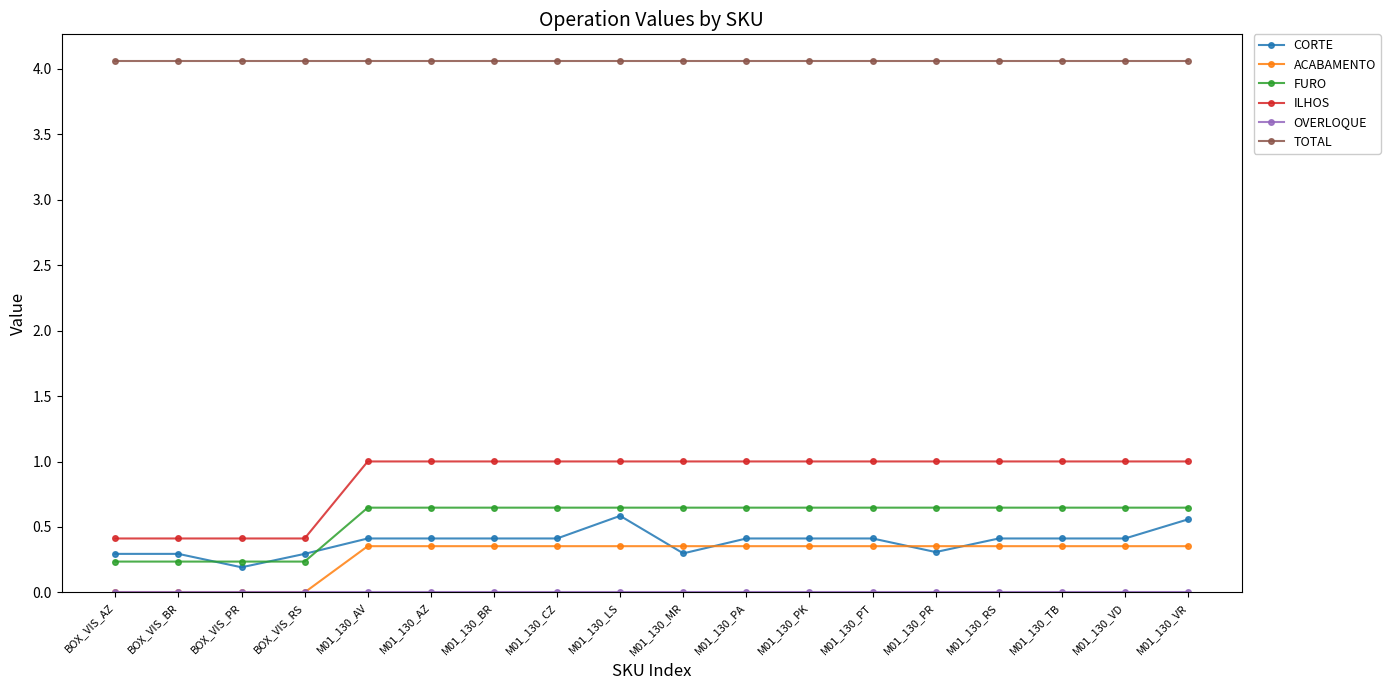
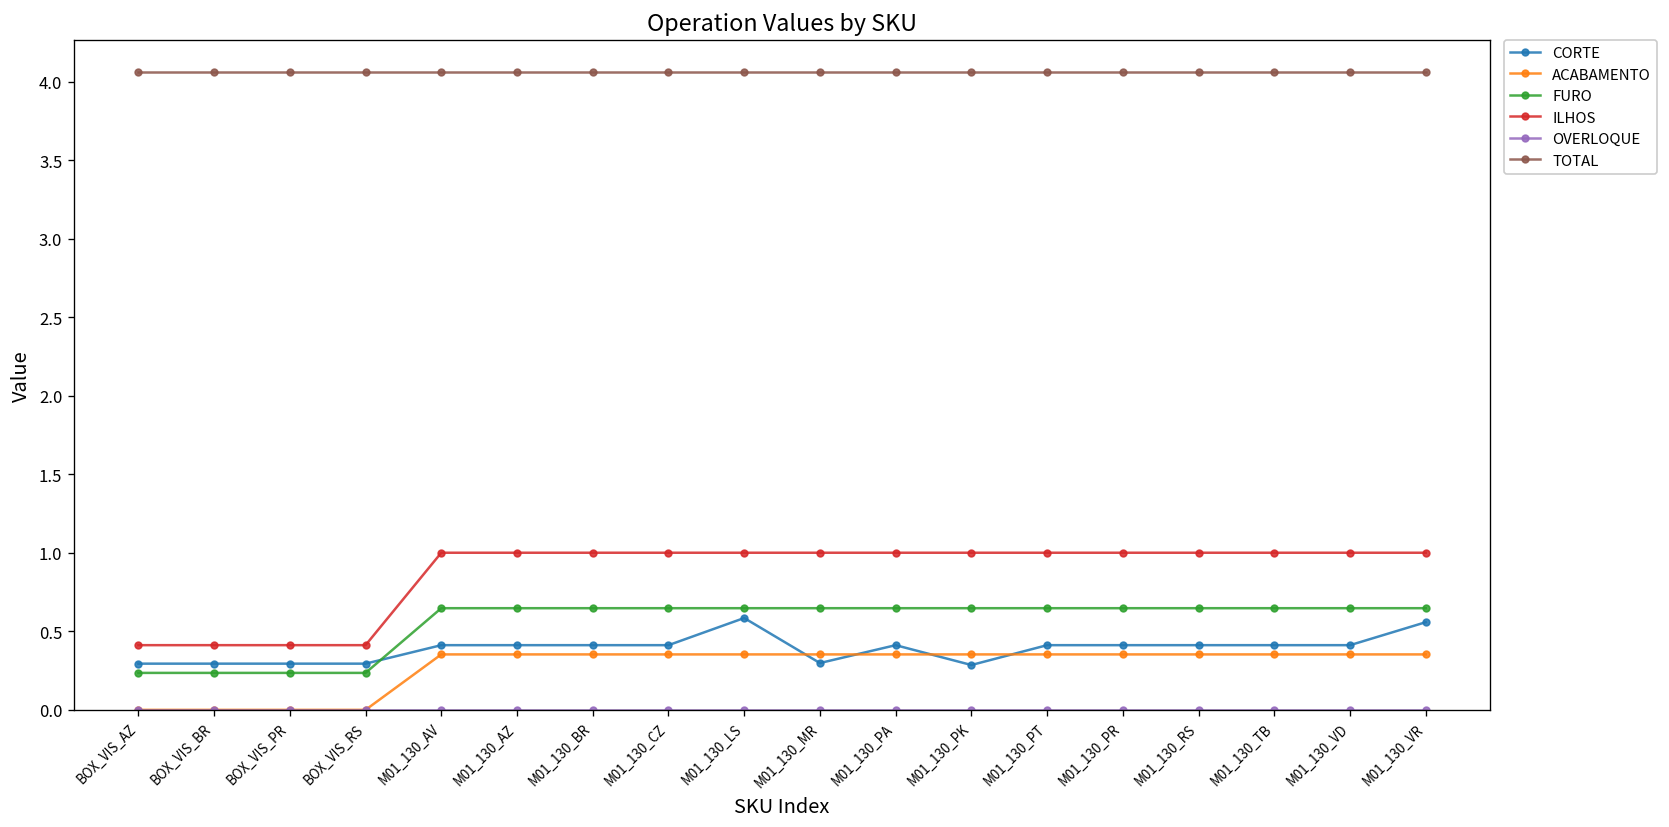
  {
    "CORTE": {
      "BOX_VIS_AZ": 0.29,
      "BOX_VIS_BR": 0.29,
-     "BOX_VIS_PR": 0.19,
+     "BOX_VIS_PR": 0.29,
      "BOX_VIS_RS": 0.29,
      "M01_130_AV": 0.41,
      "M01_130_AZ": 0.41,
      "M01_130_BR": 0.41,
      "M01_130_CZ": 0.41,
      "M01_130_LS": 0.58,
      "M01_130_MR": 0.30,
      "M01_130_PA": 0.41,
-     "M01_130_PK": 0.41,
+     "M01_130_PK": 0.29,
      "M01_130_PT": 0.41,
-     "M01_130_PR": 0.31,
+     "M01_130_PR": 0.41,
      "M01_130_RS": 0.41,
      "M01_130_TB": 0.41,
      "M01_130_VD": 0.41,
      "M01_130_VR": 0.56
    },
    "ACABAMENTO": {
      "M01_130_AV": 0.35,
      "M01_130_AZ": 0.35,
      "M01_130_BR": 0.35,
      "M01_130_CZ": 0.35,
      "M01_130_LS": 0.35,
      "M01_130_MR": 0.35,
      "M01_130_PA": 0.35,
      "M01_130_PK": 0.35,
      "M01_130_PT": 0.35,
      "M01_130_PR": 0.35,
      "M01_130_RS": 0.35,
      "M01_130_TB": 0.35,
      "M01_130_VD": 0.35,
      "M01_130_VR": 0.35
    },
    "FURO": {
      "BOX_VIS_AZ": 0.24,
      "BOX_VIS_BR": 0.24,
      "BOX_VIS_PR": 0.24,
      "BOX_VIS_RS": 0.24,
      "M01_130_AV": 0.65,
      "M01_130_AZ": 0.65,
      "M01_130_BR": 0.65,
      "M01_130_CZ": 0.65,
      "M01_130_LS": 0.65,
      "M01_130_MR": 0.65,
      "M01_130_PA": 0.65,
      "M01_130_PK": 0.65,
      "M01_130_PT": 0.65,
      "M01_130_PR": 0.65,
      "M01_130_RS": 0.65,
      "M01_130_TB": 0.65,
      "M01_130_VD": 0.65,
      "M01_130_VR": 0.65
    },
    "ILHOS": {
      "BOX_VIS_AZ": 0.41,
      "BOX_VIS_BR": 0.41,
      "BOX_VIS_PR": 0.41,
      "BOX_VIS_RS": 0.41,
      "M01_130_AV": 1.00,
      "M01_130_AZ": 1.00,
      "M01_130_BR": 1.00,
      "M01_130_CZ": 1.00,
      "M01_130_LS": 1.00,
      "M01_130_MR": 1.00,
      "M01_130_PA": 1.00,
      "M01_130_PK": 1.00,
      "M01_130_PT": 1.00,
      "M01_130_PR": 1.00,
      "M01_130_RS": 1.00,
      "M01_130_TB": 1.00,
      "M01_130_VD": 1.00,
      "M01_130_VR": 1.00
    },
    "OVERLOQUE": {
      "M01_130_AV": 0.00,
      "M01_130_AZ": 0.00,
      "M01_130_BR": 0.00,
      "M01_130_CZ": 0.00,
      "M01_130_LS": 0.00,
      "M01_130_MR": 0.00,
      "M01_130_PA": 0.00,
      "M01_130_PK": 0.00,
      "M01_130_PT": 0.00,
      "M01_130_PR": 0.00,
      "M01_130_RS": 0.00,
      "M01_130_TB": 0.00,
      "M01_130_VD": 0.00,
      "M01_130_VR": 0.00
    },
    "TOTAL": {
      "BOX_VIS_AZ": 4.06,
      "BOX_VIS_BR": 4.06,
      "BOX_VIS_PR": 4.06,
      "BOX_VIS_RS": 4.06,
      "M01_130_AV": 4.06,
      "M01_130_AZ": 4.06,
      "M01_130_BR": 4.06,
      "M01_130_CZ": 4.06,
      "M01_130_LS": 4.06,
      "M01_130_MR": 4.06,
      "M01_130_PA": 4.06,
      "M01_130_PK": 4.06,
      "M01_130_PT": 4.06,
      "M01_130_PR": 4.06,
      "M01_130_RS": 4.06,
      "M01_130_TB": 4.06,
      "M01_130_VD": 4.06,
      "M01_130_VR": 4.06
    }
  }
